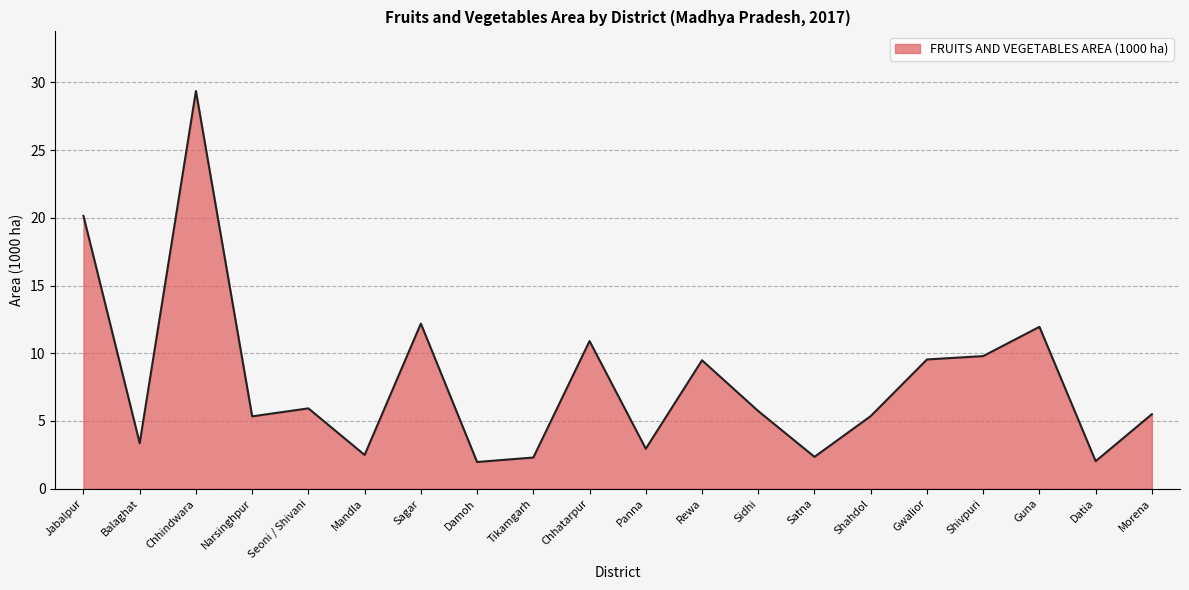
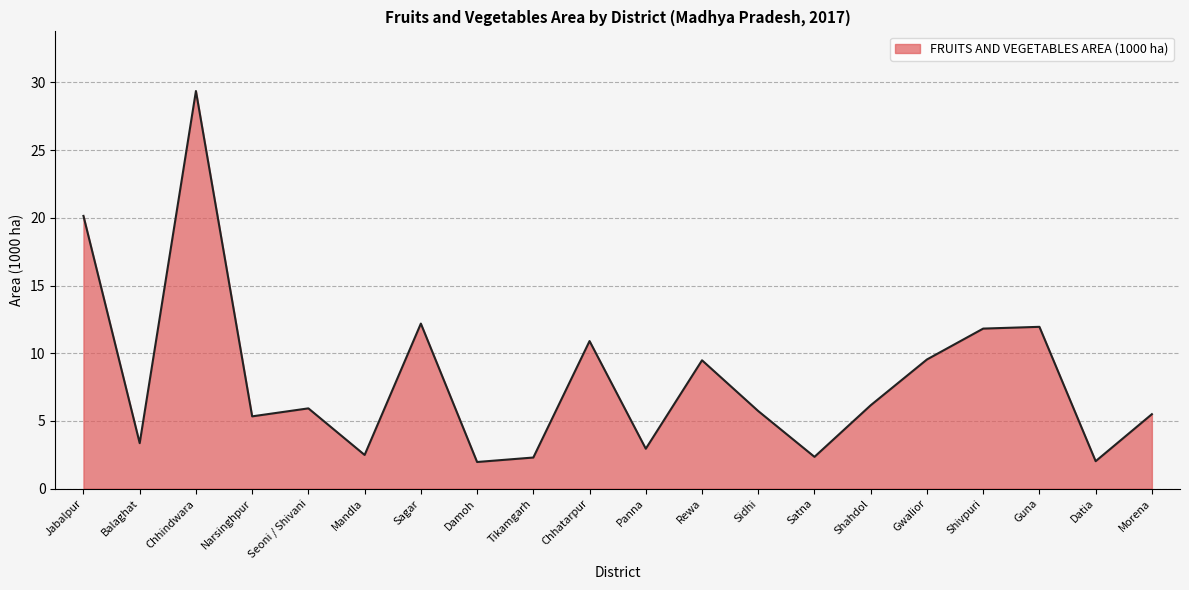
  {
    "Jabalpur": 20.1,
    "Balaghat": 3.4,
    "Chhindwara": 29.4,
    "Narsinghpur": 5.3,
    "Seoni / Shivani": 5.9,
    "Mandla": 2.5,
    "Sagar": 12.2,
    "Damoh": 2.0,
    "Tikamgarh": 2.3,
    "Chhatarpur": 10.9,
    "Panna": 3.0,
    "Rewa": 9.5,
    "Sidhi": 5.7,
    "Satna": 2.4,
-   "Shahdol": 5.4,
+   "Shahdol": 6.2,
    "Gwalior": 9.5,
-   "Shivpuri": 9.8,
+   "Shivpuri": 11.8,
    "Guna": 12.0,
    "Datia": 2.0,
    "Morena": 5.5
  }
